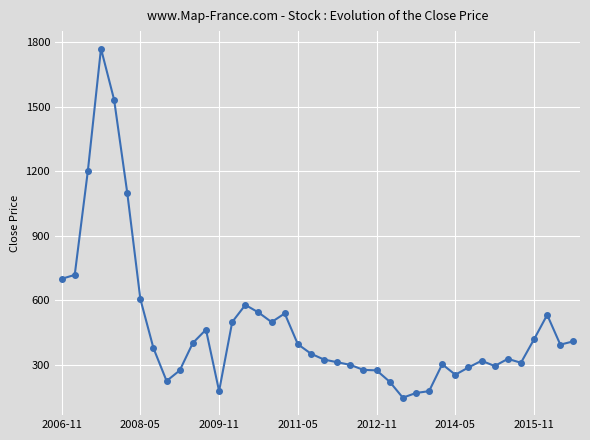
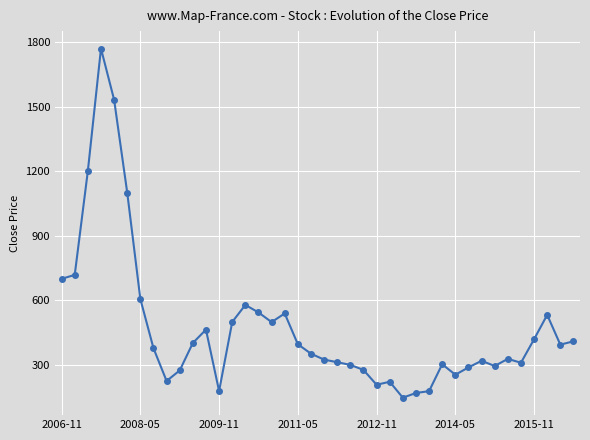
  {
    "2006-11": 700,
    "2008-05": 610,
    "2009-11": 180,
    "2011-05": 400,
-   "2012-11": 280,
+   "2012-11": 210,
    "2014-05": 250,
    "2015-11": 420
  }
